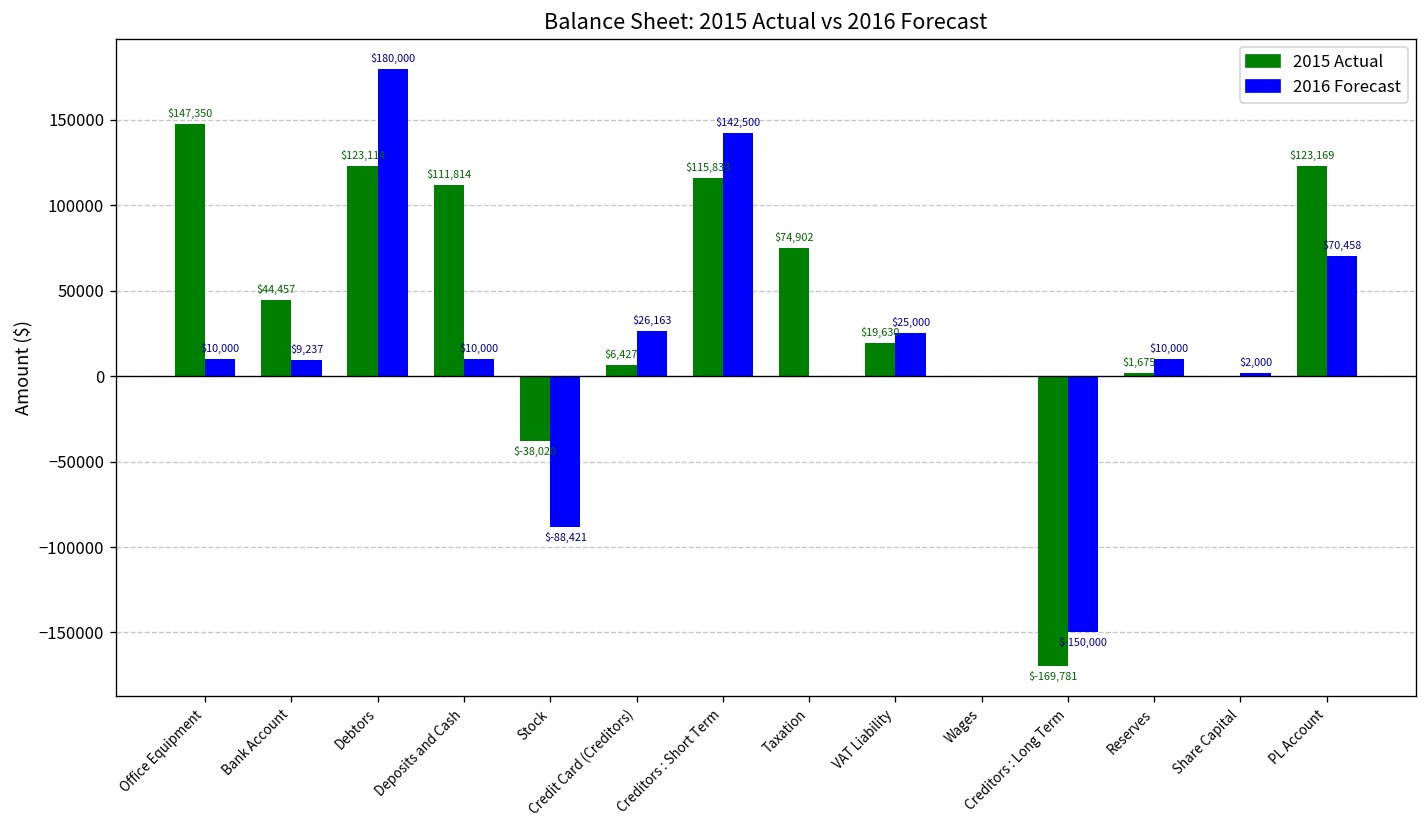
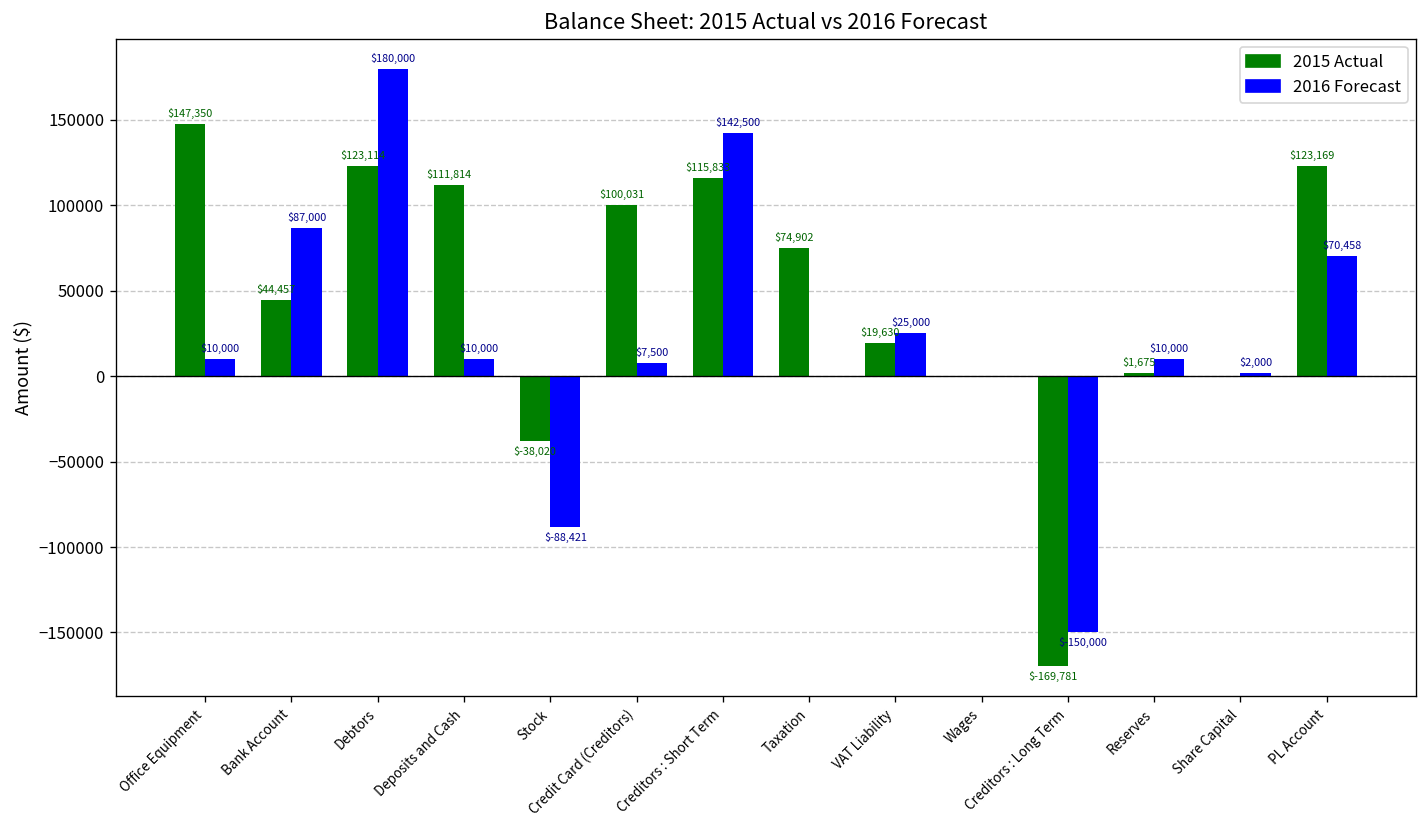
  {
    "2015 Actual": {
      "Office Equipment": "$147,350",
      "Bank Account": "$44,457",
      "Debtors": "$123,114",
      "Deposits and Cash": "$111,814",
      "Stock": "$-38,020",
-     "Credit Card (Creditors)": "$6,427",
+     "Credit Card (Creditors)": "$100,031",
      "Creditors : Short Term": "$115,833",
      "Taxation": "$74,902",
      "VAT Liability": "$19,630",
      "Creditors : Long Term": "$-169,781",
      "Reserves": "$1,675",
      "PL Account": "$123,169"
    },
    "2016 Forecast": {
      "Office Equipment": "$10,000",
-     "Bank Account": "$9,237",
+     "Bank Account": "$87,000",
      "Debtors": "$180,000",
      "Deposits and Cash": "$10,000",
      "Stock": "$-88,421",
-     "Credit Card (Creditors)": "$26,163",
+     "Credit Card (Creditors)": "$7,500",
      "Creditors : Short Term": "$142,500",
      "VAT Liability": "$25,000",
      "Creditors : Long Term": "$-150,000",
      "Reserves": "$10,000",
      "Share Capital": "$2,000",
      "PL Account": "$70,458"
    }
  }
